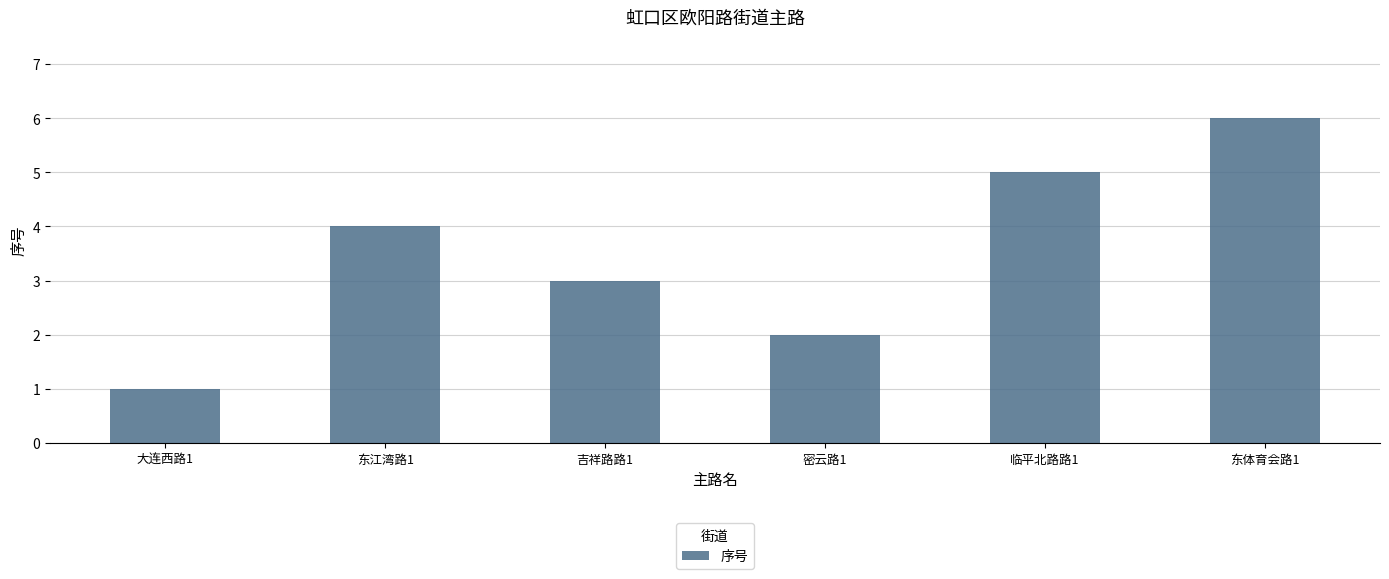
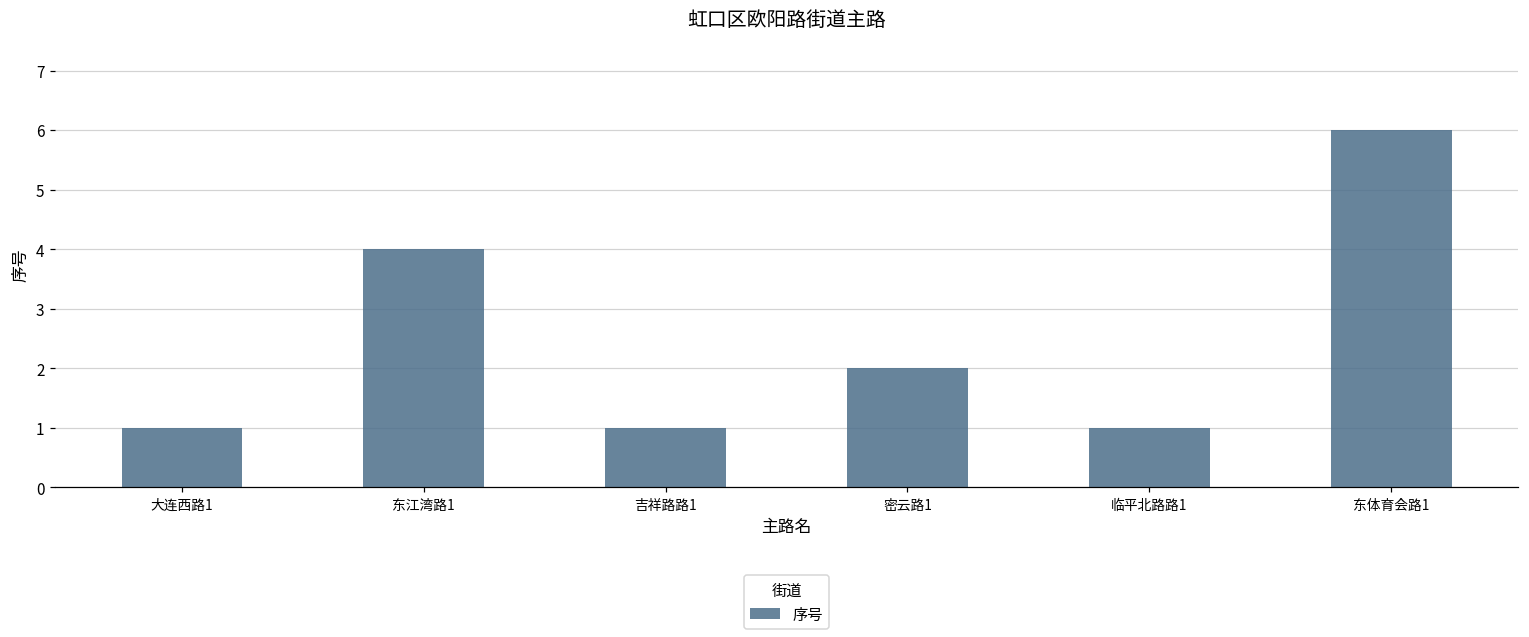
  {
    "大连西路1": 1,
    "东江湾路1": 4,
-   "吉祥路路1": 3,
+   "吉祥路路1": 1,
    "密云路1": 2,
-   "临平北路路1": 5,
+   "临平北路路1": 1,
    "东体育会路1": 6
  }
